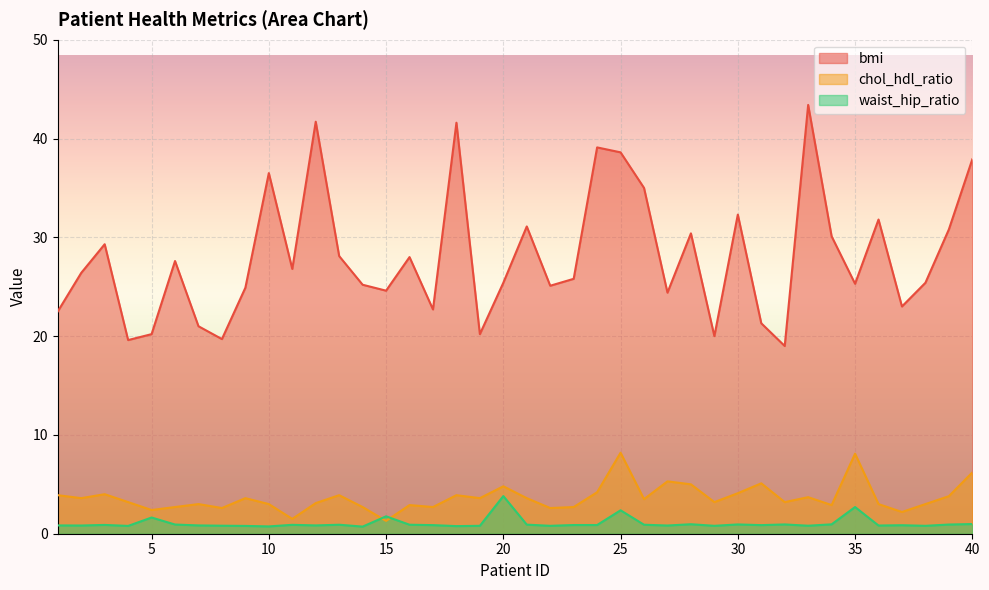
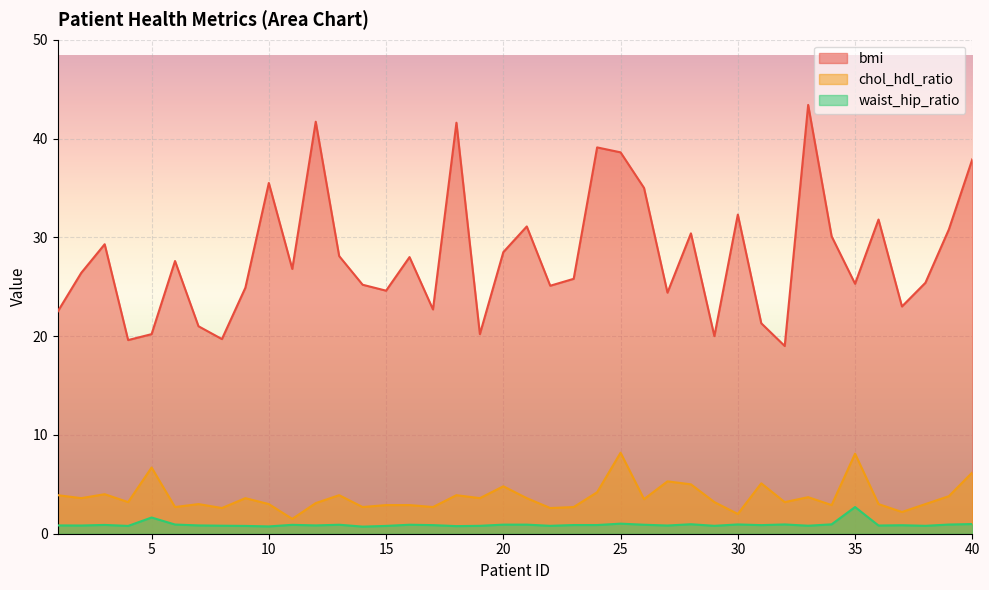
  {
    "bmi": {
      "5": 20,
-     "10": 37,
+     "10": 36,
      "15": 25,
-     "20": 25,
+     "20": 29,
      "25": 39,
      "30": 32,
      "35": 25,
      "40": 38
    },
    "chol_hdl_ratio": {
-     "5": 2,
+     "5": 7,
      "10": 3,
-     "15": 1,
+     "15": 3,
      "20": 5,
      "25": 8,
-     "30": 4,
+     "30": 2,
      "35": 8,
      "40": 6
    },
    "waist_hip_ratio": {
      "5": 2,
      "10": 1,
-     "15": 2,
-     "20": 4,
-     "25": 2,
+     "15": 1,
+     "20": 1,
+     "25": 1,
      "30": 1,
      "35": 3,
      "40": 1
    }
  }
